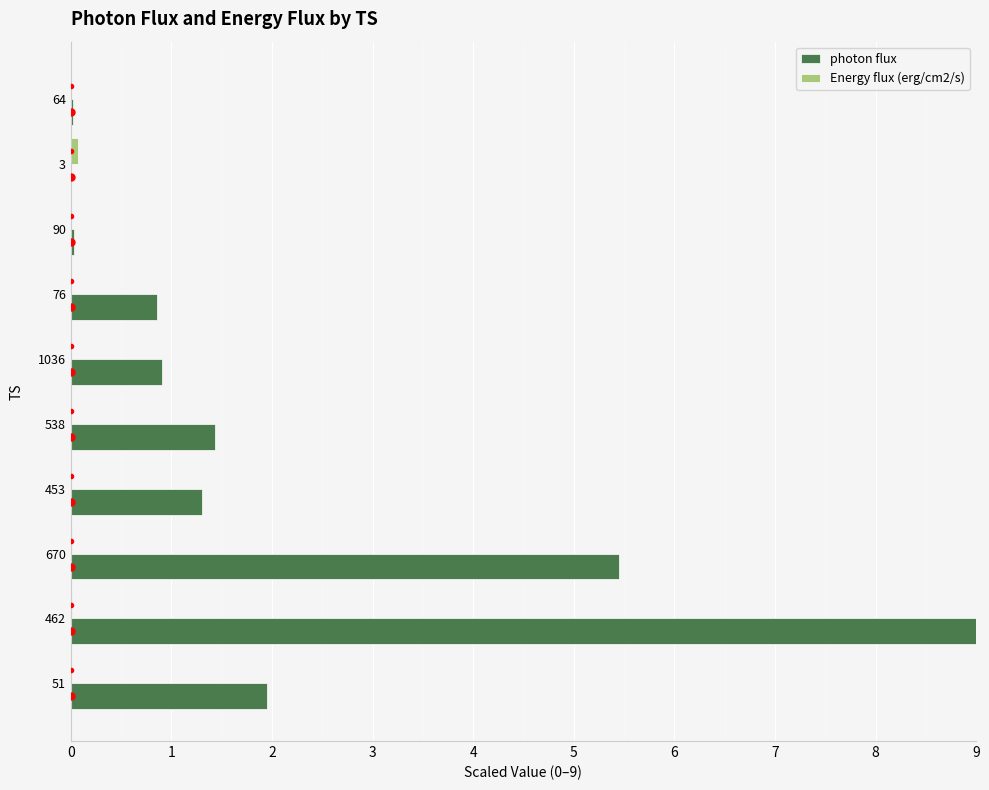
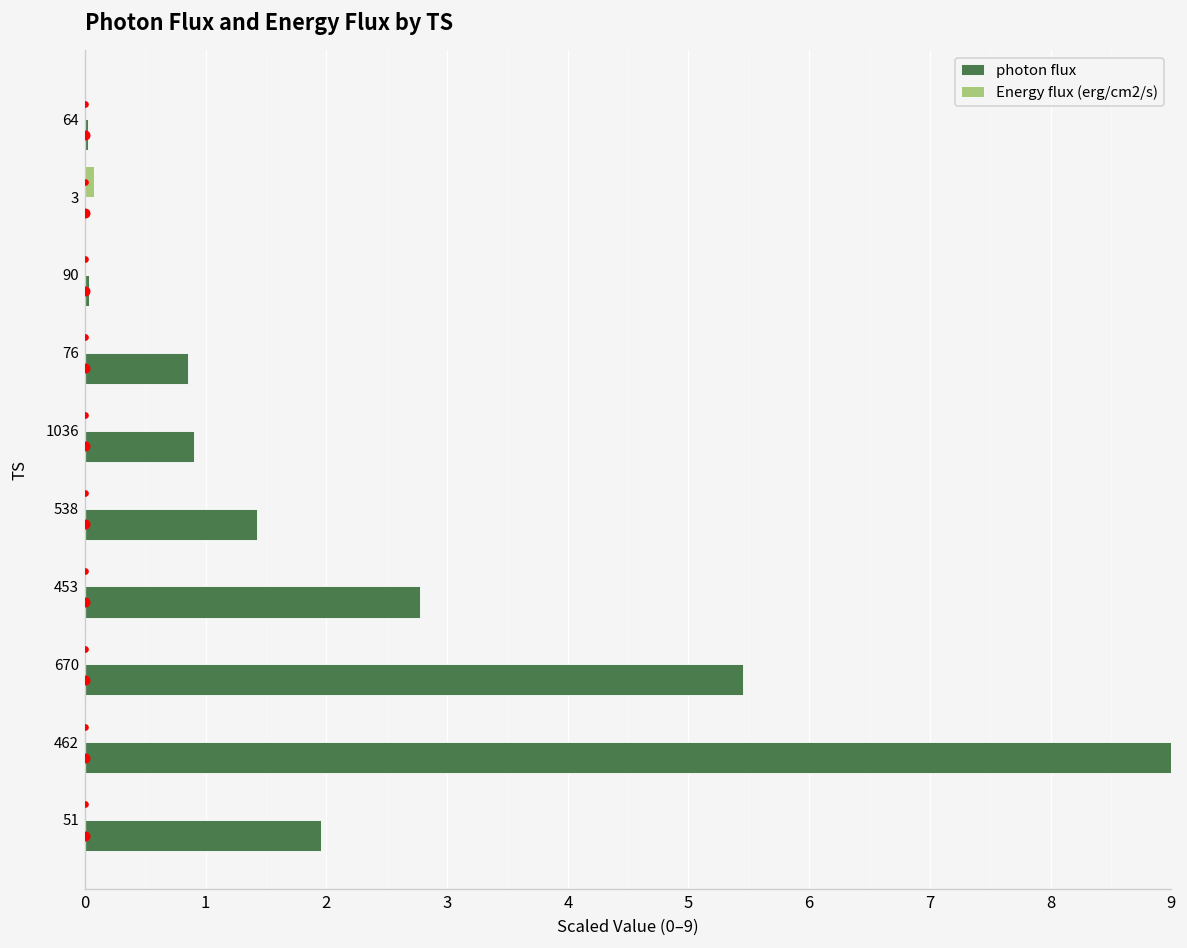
  {
    "photon flux": {
      "90": 0.03,
      "76": 0.86,
      "1036": 0.91,
      "538": 1.43,
-     "453": 1.31,
+     "453": 2.78,
      "670": 5.45,
      "462": 9.00,
      "51": 1.95
    },
    "Energy flux (erg/cm2/s)": {
      "3": 0.07
    }
  }
